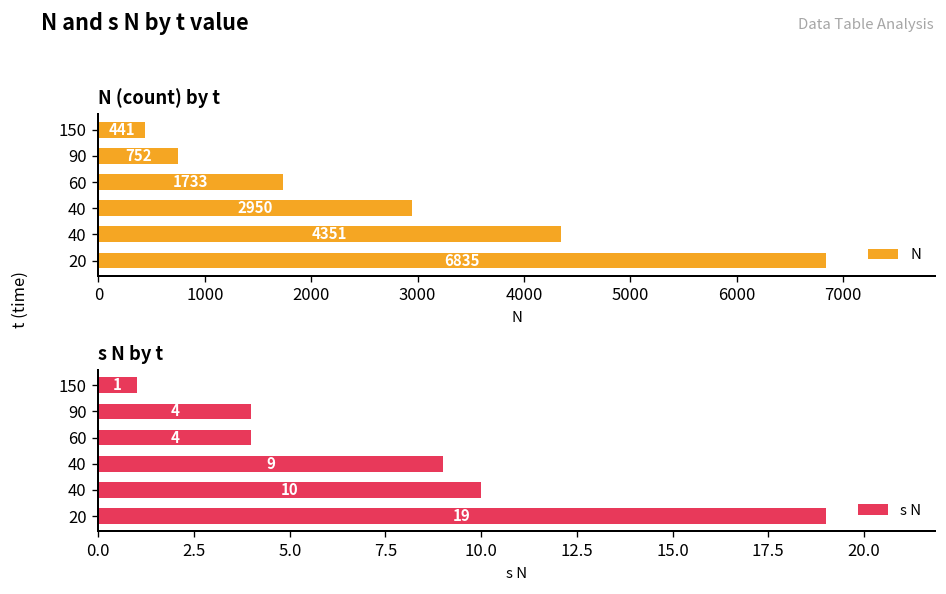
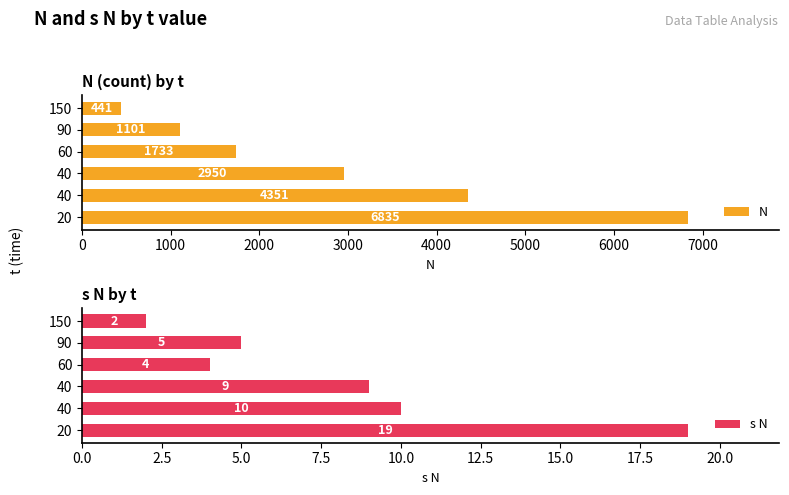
  {
    "N (count) by t": {
      "150": 441,
-     "90": 752,
+     "90": 1101,
      "60": 1733,
      "20": 6835
    },
    "s N by t": {
-     "150": 1,
-     "90": 4,
+     "150": 2,
+     "90": 5,
      "60": 4,
      "20": 19
    }
  }
